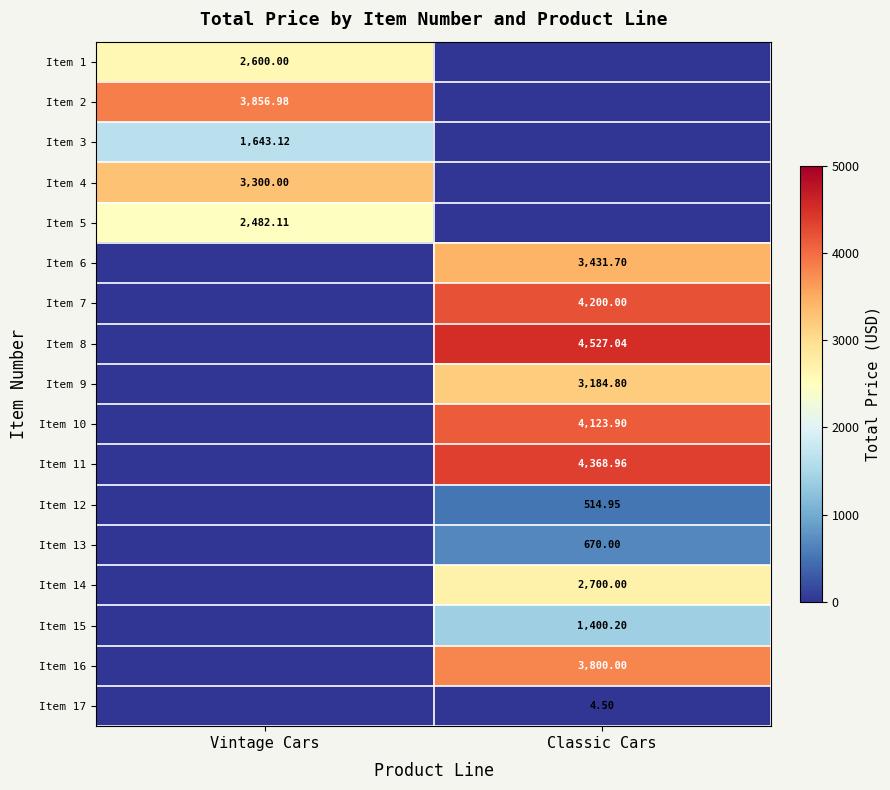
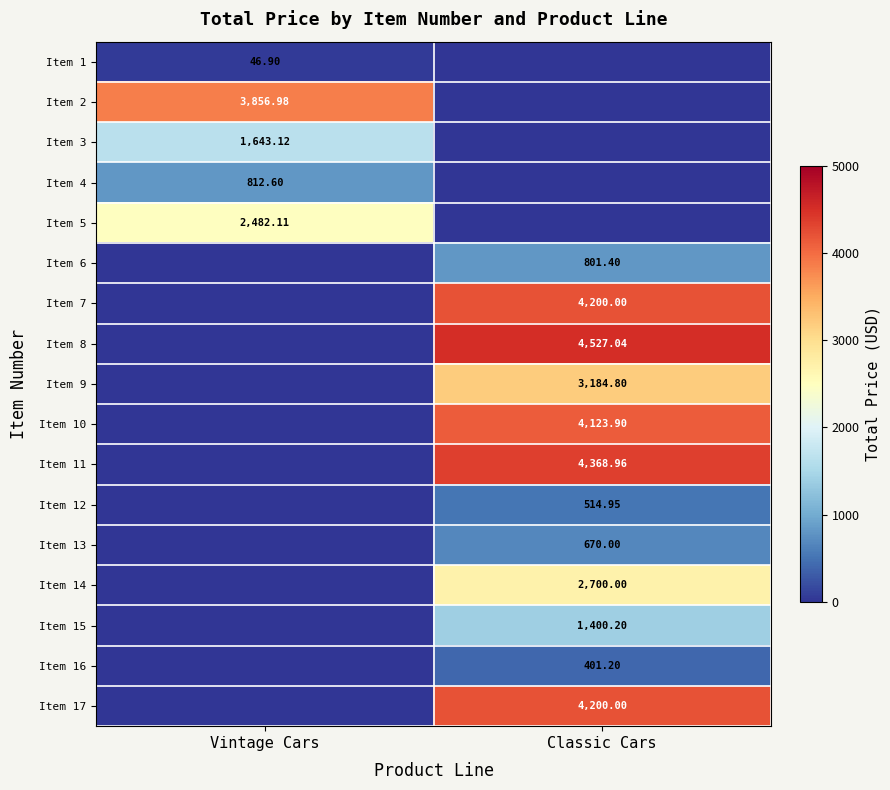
  {
    "Item 1": {
-     "Vintage Cars": "2,600.00"
+     "Vintage Cars": "46.90"
    },
    "Item 2": {
      "Vintage Cars": "3,856.98"
    },
    "Item 3": {
      "Vintage Cars": "1,643.12"
    },
    "Item 4": {
-     "Vintage Cars": "3,300.00"
+     "Vintage Cars": "812.60"
    },
    "Item 5": {
      "Vintage Cars": "2,482.11"
    },
    "Item 6": {
-     "Classic Cars": "3,431.70"
+     "Classic Cars": "801.40"
    },
    "Item 7": {
      "Classic Cars": "4,200.00"
    },
    "Item 8": {
      "Classic Cars": "4,527.04"
    },
    "Item 9": {
      "Classic Cars": "3,184.80"
    },
    "Item 10": {
      "Classic Cars": "4,123.90"
    },
    "Item 11": {
      "Classic Cars": "4,368.96"
    },
    "Item 12": {
      "Classic Cars": "514.95"
    },
    "Item 13": {
      "Classic Cars": "670.00"
    },
    "Item 14": {
      "Classic Cars": "2,700.00"
    },
    "Item 15": {
      "Classic Cars": "1,400.20"
    },
    "Item 16": {
-     "Classic Cars": "3,800.00"
+     "Classic Cars": "401.20"
    },
    "Item 17": {
-     "Classic Cars": "4.50"
+     "Classic Cars": "4,200.00"
    }
  }
